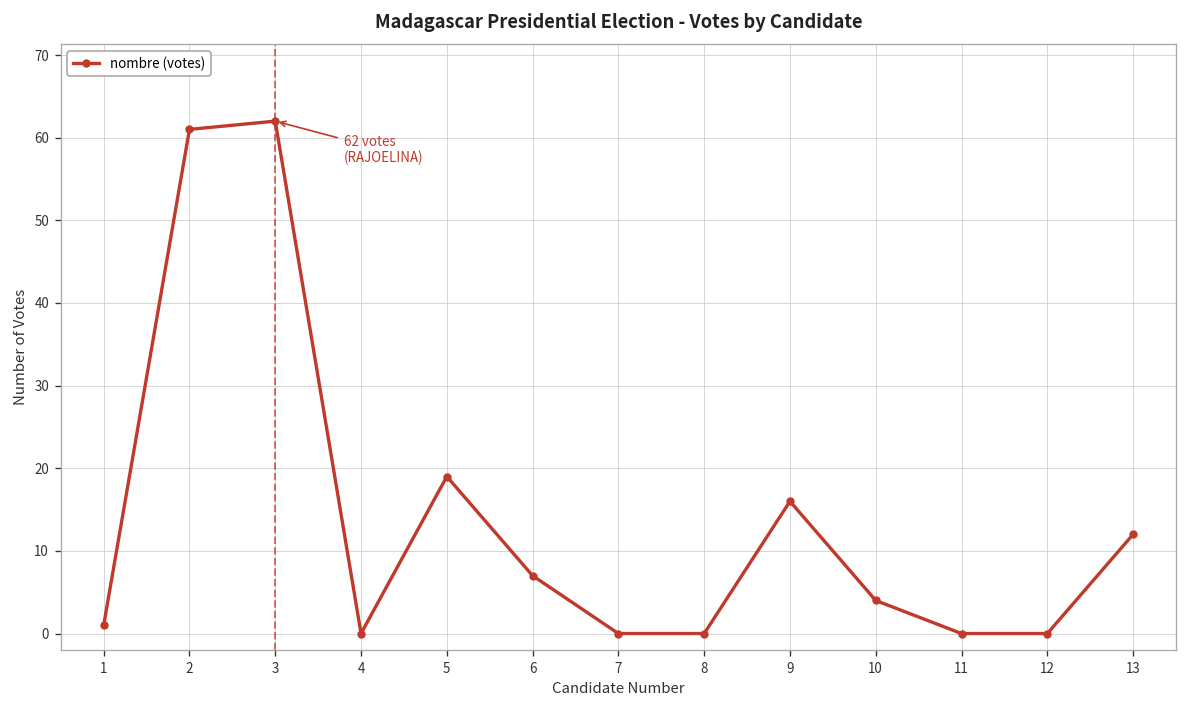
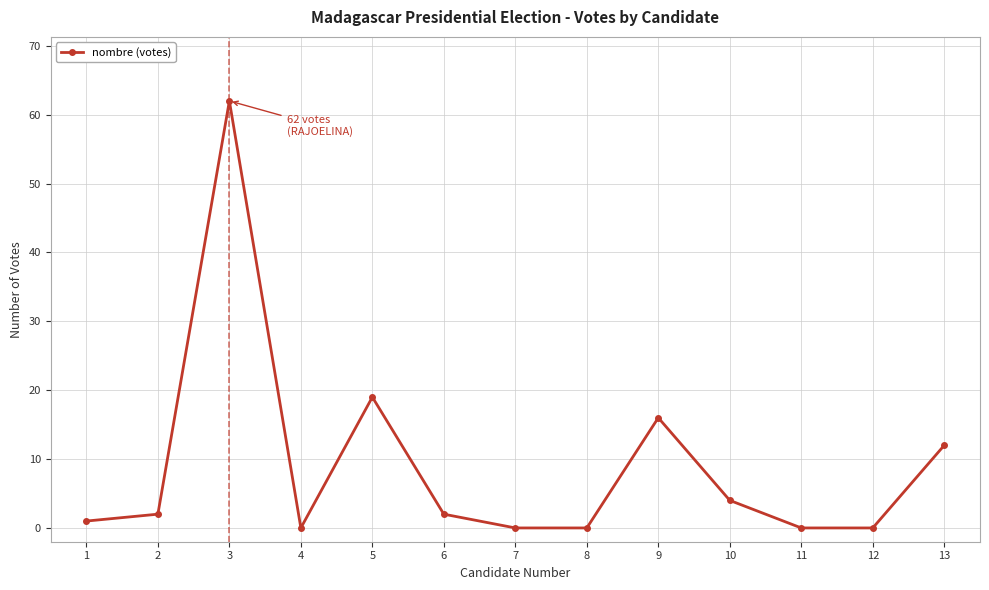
  {
    "1": 1,
-   "2": 61,
+   "2": 2,
    "4": 0,
    "5": 19,
-   "6": 7,
+   "6": 2,
    "7": 0,
    "8": 0,
    "9": 16,
    "10": 4,
    "11": 0,
    "12": 0,
    "13": 12
  }
